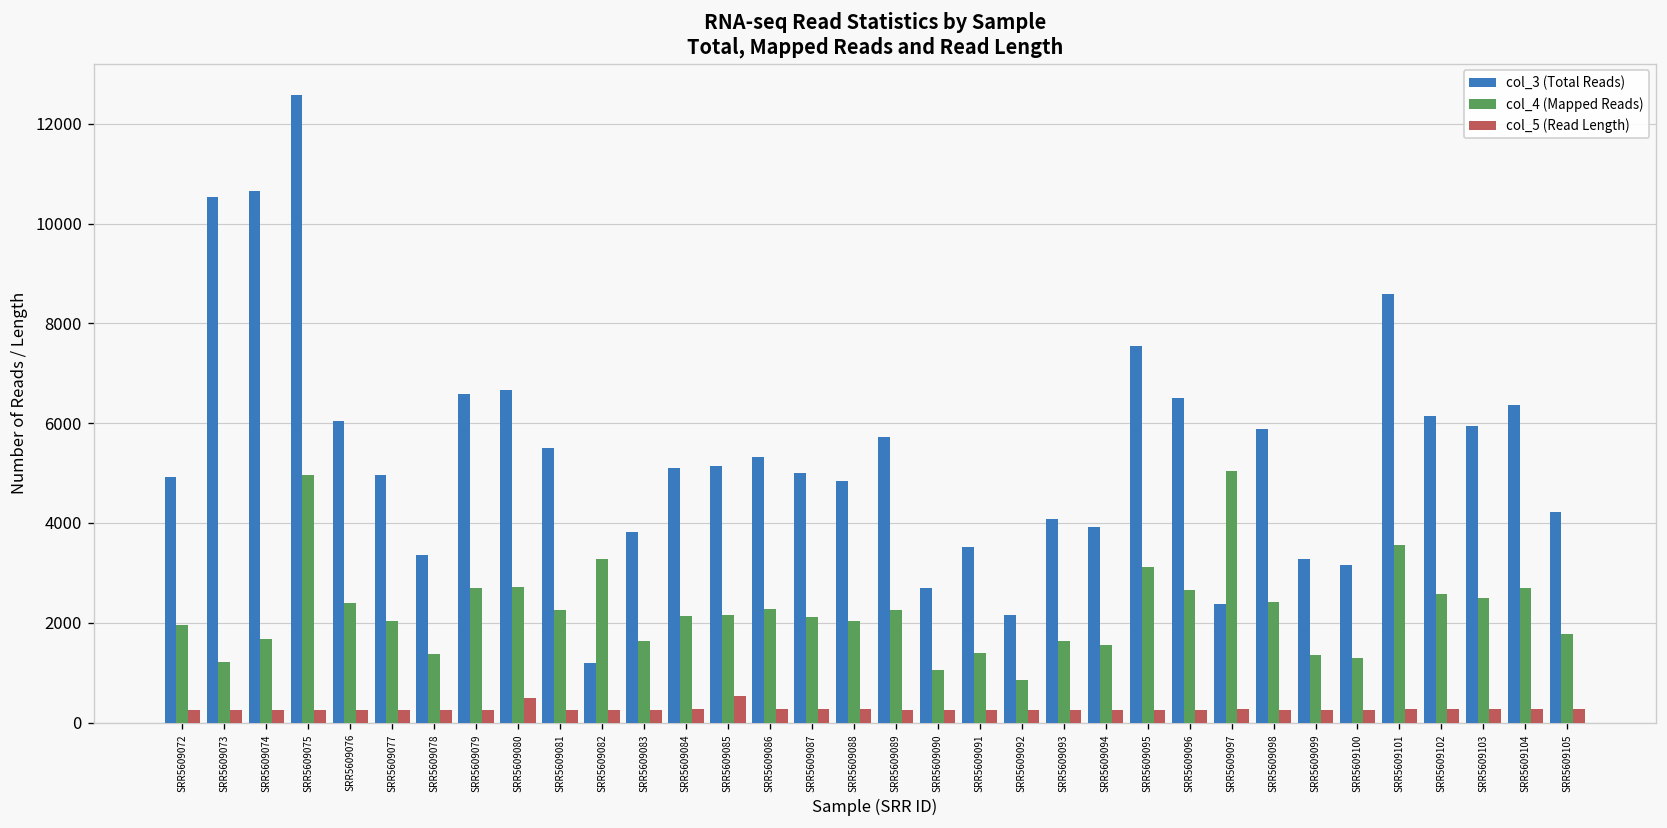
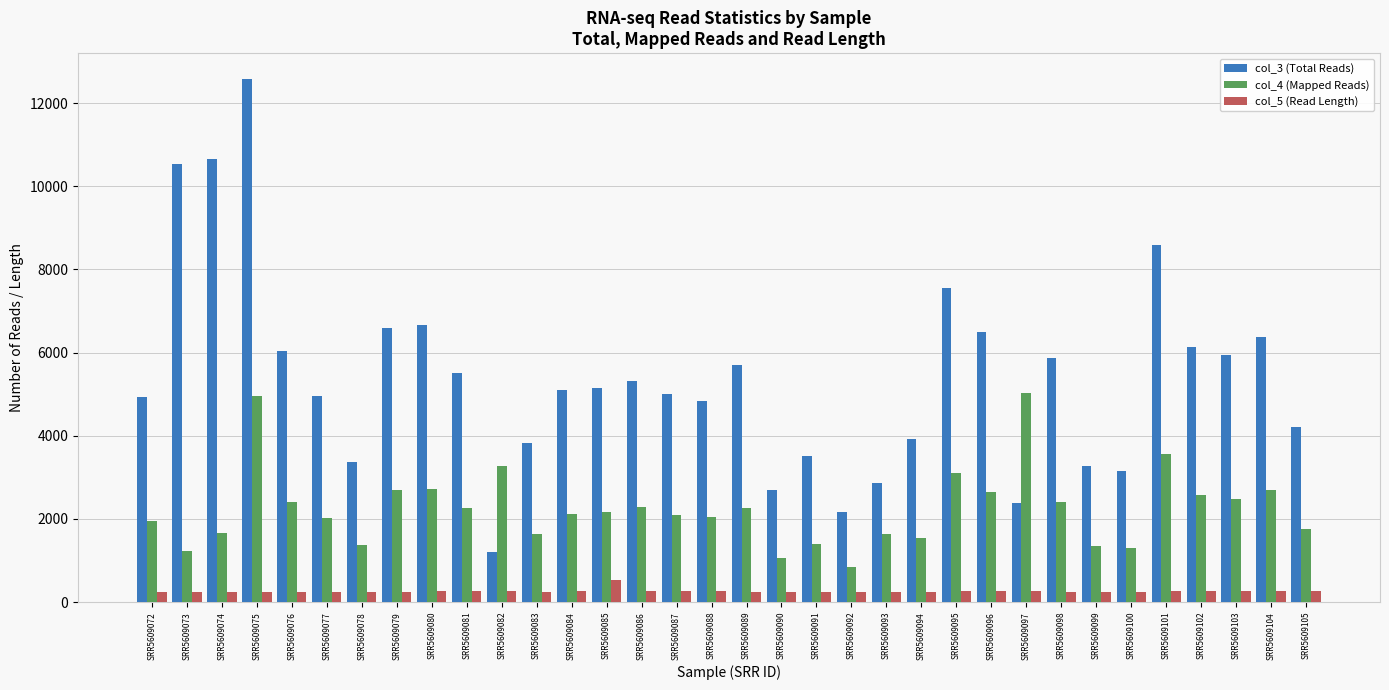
  {
    "col_3 (Total Reads)": {
      "SRR5609072": 4900,
      "SRR5609073": 10500,
      "SRR5609074": 10600,
      "SRR5609075": 12600,
      "SRR5609076": 6000,
      "SRR5609077": 5000,
      "SRR5609078": 3400,
      "SRR5609079": 6600,
      "SRR5609080": 6700,
      "SRR5609081": 5500,
      "SRR5609082": 1200,
      "SRR5609083": 3800,
      "SRR5609084": 5100,
      "SRR5609085": 5100,
      "SRR5609086": 5300,
      "SRR5609087": 5000,
      "SRR5609088": 4800,
      "SRR5609089": 5700,
      "SRR5609090": 2700,
      "SRR5609091": 3500,
      "SRR5609092": 2200,
-     "SRR5609093": 4100,
+     "SRR5609093": 2900,
      "SRR5609094": 3900,
      "SRR5609095": 7600,
      "SRR5609096": 6500,
      "SRR5609097": 2400,
      "SRR5609098": 5900,
      "SRR5609099": 3300,
      "SRR5609100": 3200,
      "SRR5609101": 8600,
      "SRR5609102": 6100,
      "SRR5609103": 5900,
      "SRR5609104": 6400,
      "SRR5609105": 4200
    },
    "col_4 (Mapped Reads)": {
      "SRR5609072": 2000,
      "SRR5609073": 1200,
      "SRR5609074": 1700,
      "SRR5609075": 5000,
      "SRR5609076": 2400,
      "SRR5609077": 2000,
      "SRR5609078": 1400,
      "SRR5609079": 2700,
      "SRR5609080": 2700,
      "SRR5609081": 2300,
      "SRR5609082": 3300,
      "SRR5609083": 1600,
      "SRR5609084": 2100,
      "SRR5609085": 2200,
      "SRR5609086": 2300,
      "SRR5609087": 2100,
      "SRR5609088": 2000,
      "SRR5609089": 2300,
      "SRR5609090": 1100,
      "SRR5609091": 1400,
      "SRR5609092": 900,
      "SRR5609093": 1600,
      "SRR5609094": 1500,
      "SRR5609095": 3100,
      "SRR5609096": 2700,
      "SRR5609097": 5000,
      "SRR5609098": 2400,
      "SRR5609099": 1400,
      "SRR5609100": 1300,
      "SRR5609101": 3600,
      "SRR5609102": 2600,
      "SRR5609103": 2500,
      "SRR5609104": 2700,
      "SRR5609105": 1800
    },
    "col_5 (Read Length)": {
      "SRR5609072": 300,
      "SRR5609073": 300,
      "SRR5609074": 300,
      "SRR5609075": 300,
      "SRR5609076": 300,
      "SRR5609077": 300,
      "SRR5609078": 300,
      "SRR5609079": 300,
-     "SRR5609080": 500,
+     "SRR5609080": 300,
      "SRR5609081": 300,
      "SRR5609082": 300,
      "SRR5609083": 300,
      "SRR5609084": 300,
      "SRR5609085": 500,
      "SRR5609086": 300,
      "SRR5609087": 300,
      "SRR5609088": 300,
      "SRR5609089": 300,
      "SRR5609090": 300,
      "SRR5609091": 300,
      "SRR5609092": 300,
      "SRR5609093": 300,
      "SRR5609094": 300,
      "SRR5609095": 300,
      "SRR5609096": 300,
      "SRR5609097": 300,
      "SRR5609098": 300,
      "SRR5609099": 300,
      "SRR5609100": 300,
      "SRR5609101": 300,
      "SRR5609102": 300,
      "SRR5609103": 300,
      "SRR5609104": 300,
      "SRR5609105": 300
    }
  }
